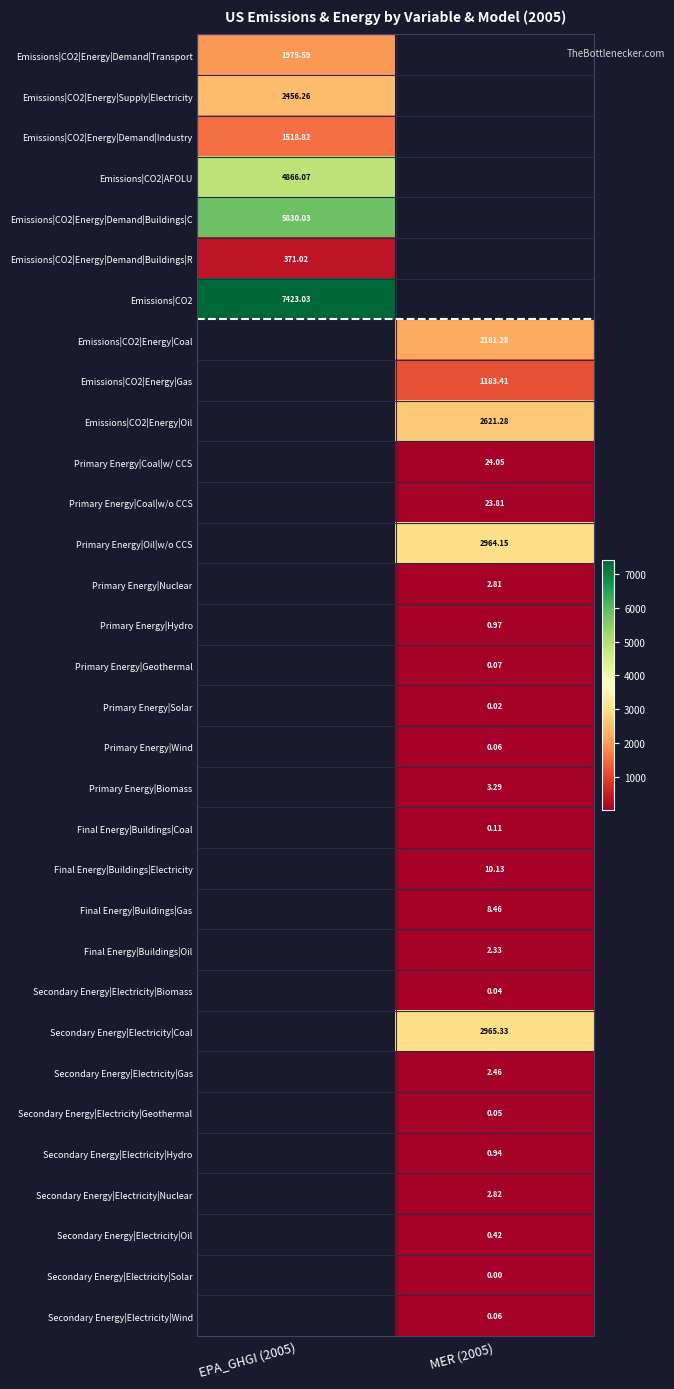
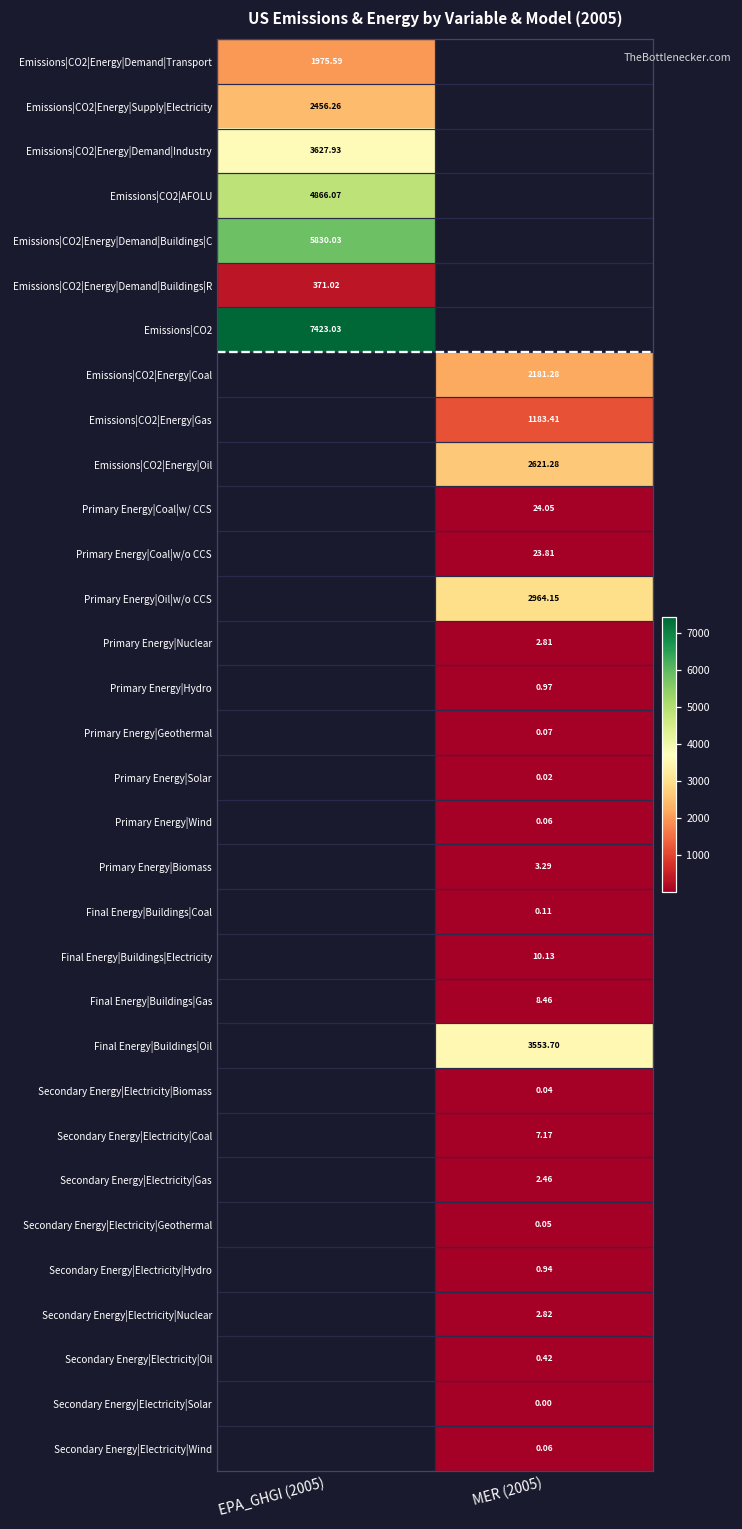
  {
    "Emissions|CO2|Energy|Demand|Transport": {
      "EPA_GHGI (2005)": 1975.59
    },
    "Emissions|CO2|Energy|Supply|Electricity": {
      "EPA_GHGI (2005)": 2456.26
    },
    "Emissions|CO2|Energy|Demand|Industry": {
-     "EPA_GHGI (2005)": 1518.82
+     "EPA_GHGI (2005)": 3627.93
    },
    "Emissions|CO2|AFOLU": {
      "EPA_GHGI (2005)": 4866.07
    },
    "Emissions|CO2|Energy|Demand|Buildings|C": {
      "EPA_GHGI (2005)": 5830.03
    },
    "Emissions|CO2|Energy|Demand|Buildings|R": {
      "EPA_GHGI (2005)": 371.02
    },
    "Emissions|CO2": {
      "EPA_GHGI (2005)": 7423.03
    },
    "Emissions|CO2|Energy|Coal": {
      "MER (2005)": 2181.28
    },
    "Emissions|CO2|Energy|Gas": {
      "MER (2005)": 1183.41
    },
    "Emissions|CO2|Energy|Oil": {
      "MER (2005)": 2621.28
    },
    "Primary Energy|Coal|w/ CCS": {
      "MER (2005)": 24.05
    },
    "Primary Energy|Coal|w/o CCS": {
      "MER (2005)": 23.81
    },
    "Primary Energy|Oil|w/o CCS": {
      "MER (2005)": 2964.15
    },
    "Primary Energy|Nuclear": {
      "MER (2005)": 2.81
    },
    "Primary Energy|Hydro": {
      "MER (2005)": 0.97
    },
    "Primary Energy|Geothermal": {
      "MER (2005)": 0.07
    },
    "Primary Energy|Solar": {
      "MER (2005)": 0.02
    },
    "Primary Energy|Wind": {
      "MER (2005)": 0.06
    },
    "Primary Energy|Biomass": {
      "MER (2005)": 3.29
    },
    "Final Energy|Buildings|Coal": {
      "MER (2005)": 0.11
    },
    "Final Energy|Buildings|Electricity": {
      "MER (2005)": 10.13
    },
    "Final Energy|Buildings|Gas": {
      "MER (2005)": 8.46
    },
    "Final Energy|Buildings|Oil": {
-     "MER (2005)": 2.33
+     "MER (2005)": 3553.70
    },
    "Secondary Energy|Electricity|Biomass": {
      "MER (2005)": 0.04
    },
    "Secondary Energy|Electricity|Coal": {
-     "MER (2005)": 2965.33
+     "MER (2005)": 7.17
    },
    "Secondary Energy|Electricity|Gas": {
      "MER (2005)": 2.46
    },
    "Secondary Energy|Electricity|Geothermal": {
      "MER (2005)": 0.05
    },
    "Secondary Energy|Electricity|Hydro": {
      "MER (2005)": 0.94
    },
    "Secondary Energy|Electricity|Nuclear": {
      "MER (2005)": 2.82
    },
    "Secondary Energy|Electricity|Oil": {
      "MER (2005)": 0.42
    },
    "Secondary Energy|Electricity|Solar": {
      "MER (2005)": 0.00
    },
    "Secondary Energy|Electricity|Wind": {
      "MER (2005)": 0.06
    }
  }
